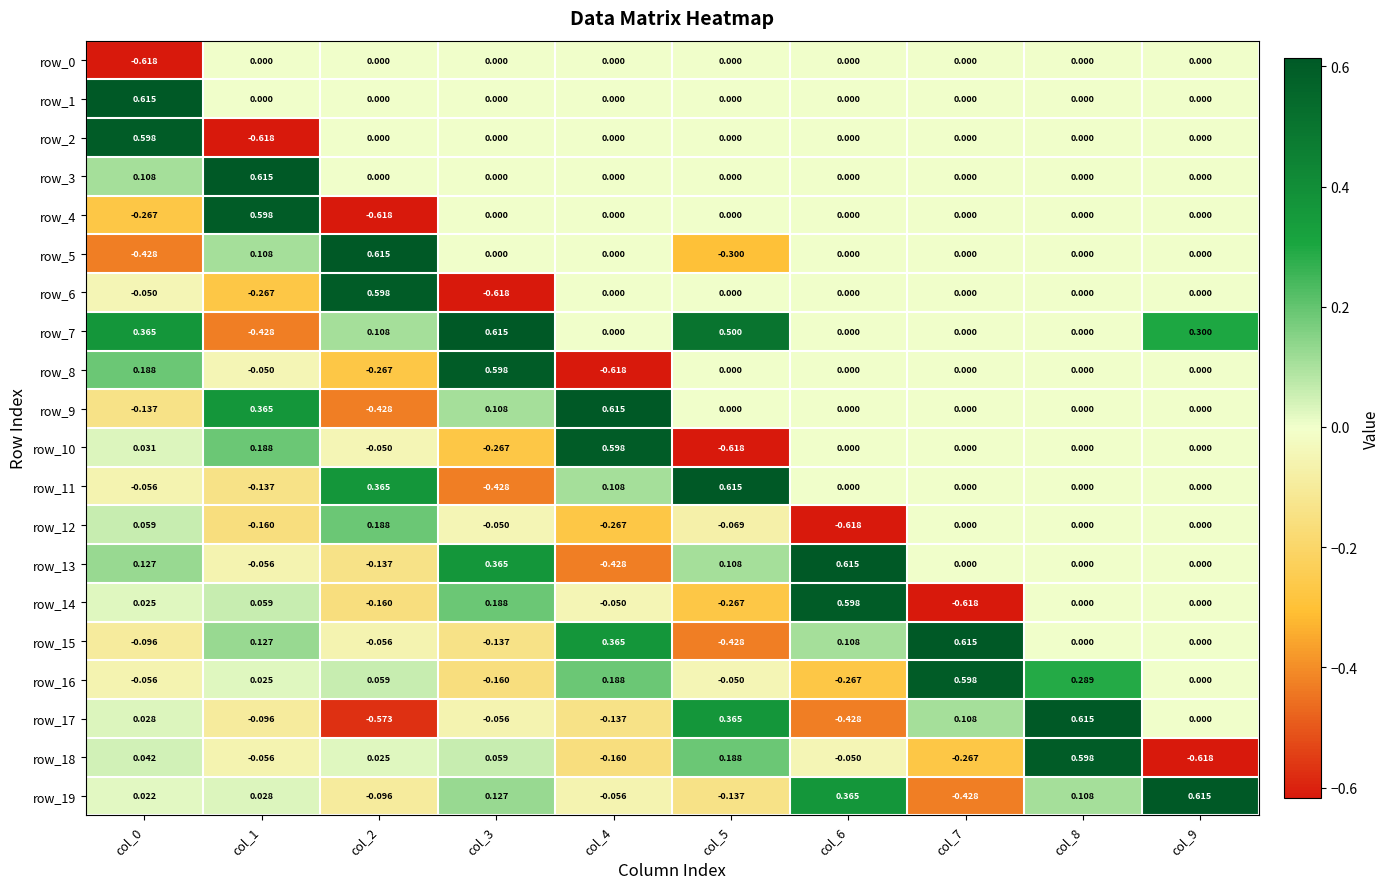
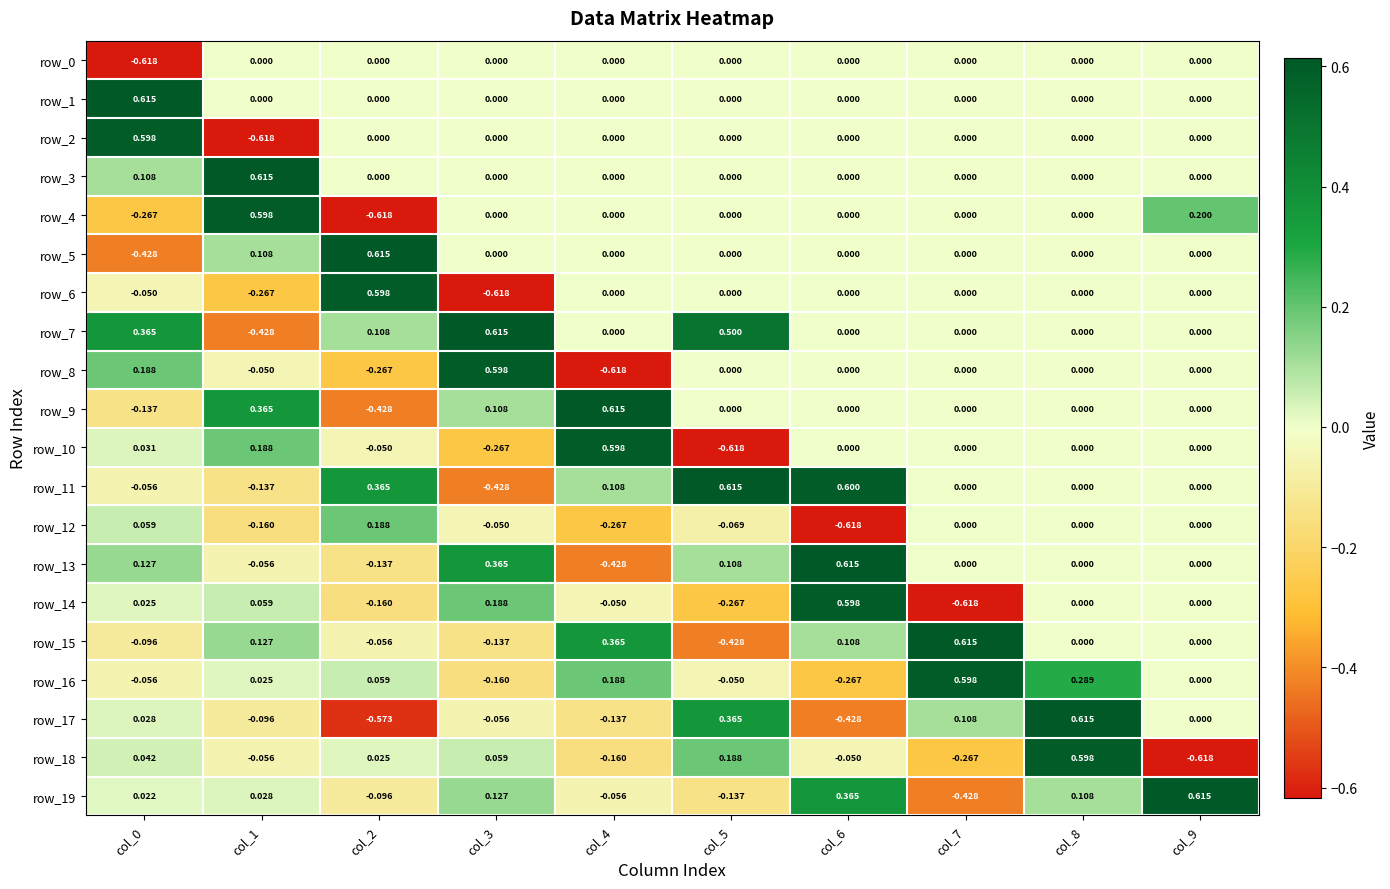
  {
    "row_0": {
      "col_0": -0.618,
      "col_1": 0.000,
      "col_2": 0.000,
      "col_3": 0.000,
      "col_4": 0.000,
      "col_5": 0.000,
      "col_6": 0.000,
      "col_7": 0.000,
      "col_8": 0.000,
      "col_9": 0.000
    },
    "row_1": {
      "col_0": 0.615,
      "col_1": 0.000,
      "col_2": 0.000,
      "col_3": 0.000,
      "col_4": 0.000,
      "col_5": 0.000,
      "col_6": 0.000,
      "col_7": 0.000,
      "col_8": 0.000,
      "col_9": 0.000
    },
    "row_2": {
      "col_0": 0.598,
      "col_1": -0.618,
      "col_2": 0.000,
      "col_3": 0.000,
      "col_4": 0.000,
      "col_5": 0.000,
      "col_6": 0.000,
      "col_7": 0.000,
      "col_8": 0.000,
      "col_9": 0.000
    },
    "row_3": {
      "col_0": 0.108,
      "col_1": 0.615,
      "col_2": 0.000,
      "col_3": 0.000,
      "col_4": 0.000,
      "col_5": 0.000,
      "col_6": 0.000,
      "col_7": 0.000,
      "col_8": 0.000,
      "col_9": 0.000
    },
    "row_4": {
      "col_0": -0.267,
      "col_1": 0.598,
      "col_2": -0.618,
      "col_3": 0.000,
      "col_4": 0.000,
      "col_5": 0.000,
      "col_6": 0.000,
      "col_7": 0.000,
      "col_8": 0.000,
-     "col_9": 0.000
+     "col_9": 0.200
    },
    "row_5": {
      "col_0": -0.428,
      "col_1": 0.108,
      "col_2": 0.615,
      "col_3": 0.000,
      "col_4": 0.000,
-     "col_5": -0.300,
+     "col_5": 0.000,
      "col_6": 0.000,
      "col_7": 0.000,
      "col_8": 0.000,
      "col_9": 0.000
    },
    "row_6": {
      "col_0": -0.050,
      "col_1": -0.267,
      "col_2": 0.598,
      "col_3": -0.618,
      "col_4": 0.000,
      "col_5": 0.000,
      "col_6": 0.000,
      "col_7": 0.000,
      "col_8": 0.000,
      "col_9": 0.000
    },
    "row_7": {
      "col_0": 0.365,
      "col_1": -0.428,
      "col_2": 0.108,
      "col_3": 0.615,
      "col_4": 0.000,
      "col_5": 0.500,
      "col_6": 0.000,
      "col_7": 0.000,
      "col_8": 0.000,
-     "col_9": 0.300
+     "col_9": 0.000
    },
    "row_8": {
      "col_0": 0.188,
      "col_1": -0.050,
      "col_2": -0.267,
      "col_3": 0.598,
      "col_4": -0.618,
      "col_5": 0.000,
      "col_6": 0.000,
      "col_7": 0.000,
      "col_8": 0.000,
      "col_9": 0.000
    },
    "row_9": {
      "col_0": -0.137,
      "col_1": 0.365,
      "col_2": -0.428,
      "col_3": 0.108,
      "col_4": 0.615,
      "col_5": 0.000,
      "col_6": 0.000,
      "col_7": 0.000,
      "col_8": 0.000,
      "col_9": 0.000
    },
    "row_10": {
      "col_0": 0.031,
      "col_1": 0.188,
      "col_2": -0.050,
      "col_3": -0.267,
      "col_4": 0.598,
      "col_5": -0.618,
      "col_6": 0.000,
      "col_7": 0.000,
      "col_8": 0.000,
      "col_9": 0.000
    },
    "row_11": {
      "col_0": -0.056,
      "col_1": -0.137,
      "col_2": 0.365,
      "col_3": -0.428,
      "col_4": 0.108,
      "col_5": 0.615,
-     "col_6": 0.000,
+     "col_6": 0.600,
      "col_7": 0.000,
      "col_8": 0.000,
      "col_9": 0.000
    },
    "row_12": {
      "col_0": 0.059,
      "col_1": -0.160,
      "col_2": 0.188,
      "col_3": -0.050,
      "col_4": -0.267,
      "col_5": -0.069,
      "col_6": -0.618,
      "col_7": 0.000,
      "col_8": 0.000,
      "col_9": 0.000
    },
    "row_13": {
      "col_0": 0.127,
      "col_1": -0.056,
      "col_2": -0.137,
      "col_3": 0.365,
      "col_4": -0.428,
      "col_5": 0.108,
      "col_6": 0.615,
      "col_7": 0.000,
      "col_8": 0.000,
      "col_9": 0.000
    },
    "row_14": {
      "col_0": 0.025,
      "col_1": 0.059,
      "col_2": -0.160,
      "col_3": 0.188,
      "col_4": -0.050,
      "col_5": -0.267,
      "col_6": 0.598,
      "col_7": -0.618,
      "col_8": 0.000,
      "col_9": 0.000
    },
    "row_15": {
      "col_0": -0.096,
      "col_1": 0.127,
      "col_2": -0.056,
      "col_3": -0.137,
      "col_4": 0.365,
      "col_5": -0.428,
      "col_6": 0.108,
      "col_7": 0.615,
      "col_8": 0.000,
      "col_9": 0.000
    },
    "row_16": {
      "col_0": -0.056,
      "col_1": 0.025,
      "col_2": 0.059,
      "col_3": -0.160,
      "col_4": 0.188,
      "col_5": -0.050,
      "col_6": -0.267,
      "col_7": 0.598,
      "col_8": 0.289,
      "col_9": 0.000
    },
    "row_17": {
      "col_0": 0.028,
      "col_1": -0.096,
      "col_2": -0.573,
      "col_3": -0.056,
      "col_4": -0.137,
      "col_5": 0.365,
      "col_6": -0.428,
      "col_7": 0.108,
      "col_8": 0.615,
      "col_9": 0.000
    },
    "row_18": {
      "col_0": 0.042,
      "col_1": -0.056,
      "col_2": 0.025,
      "col_3": 0.059,
      "col_4": -0.160,
      "col_5": 0.188,
      "col_6": -0.050,
      "col_7": -0.267,
      "col_8": 0.598,
      "col_9": -0.618
    },
    "row_19": {
      "col_0": 0.022,
      "col_1": 0.028,
      "col_2": -0.096,
      "col_3": 0.127,
      "col_4": -0.056,
      "col_5": -0.137,
      "col_6": 0.365,
      "col_7": -0.428,
      "col_8": 0.108,
      "col_9": 0.615
    }
  }
